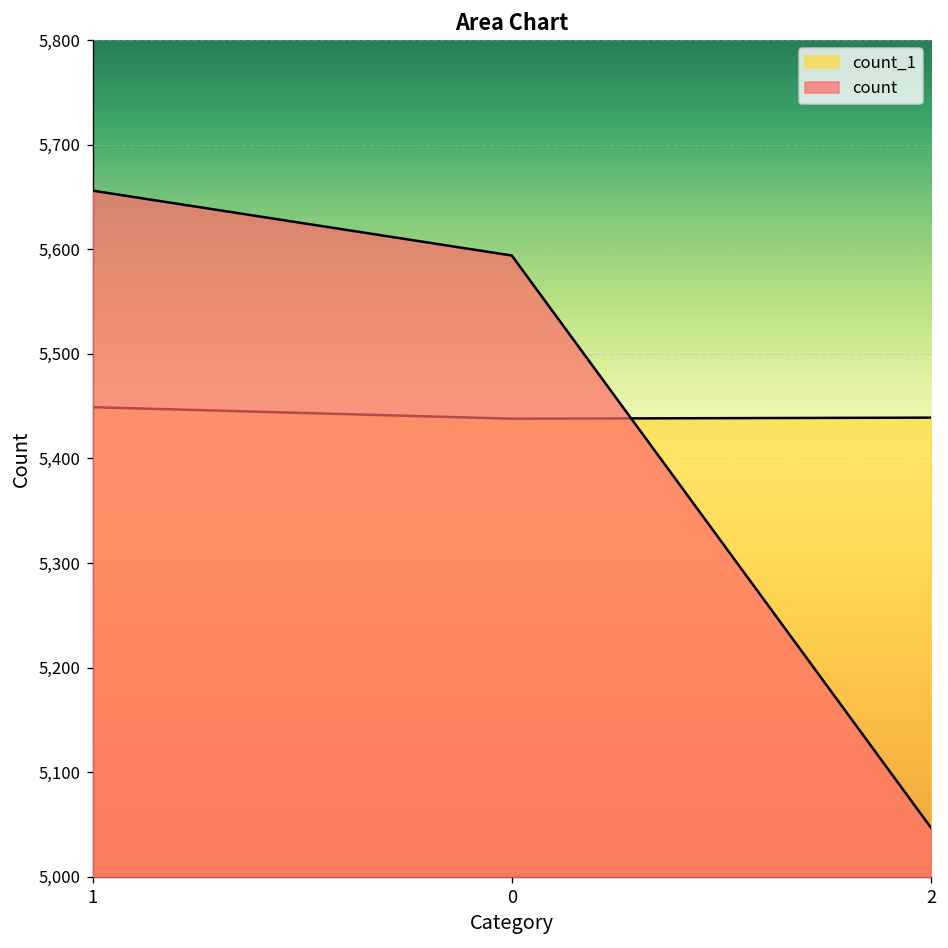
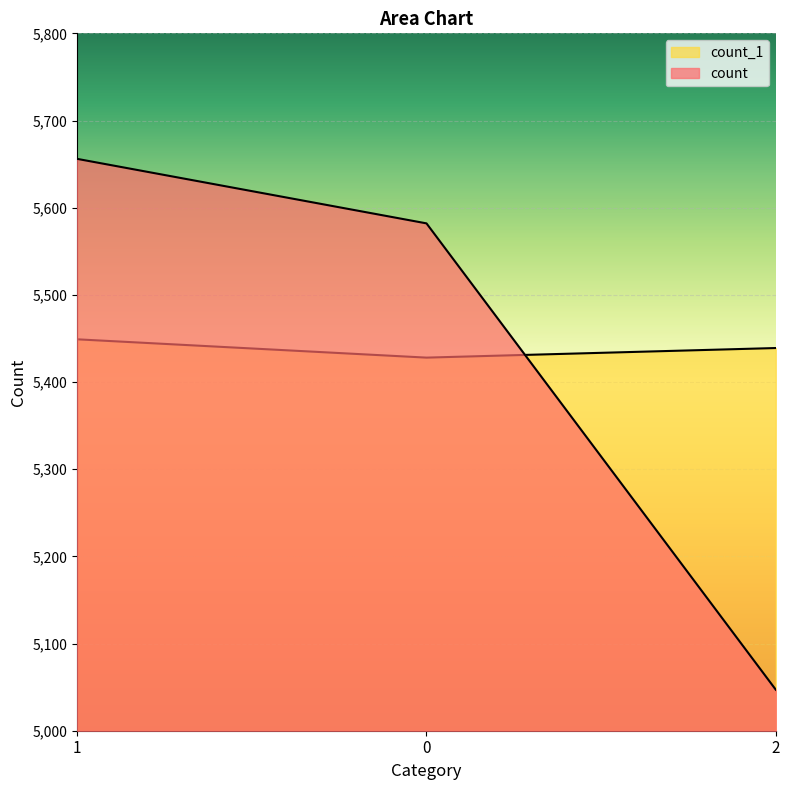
  {
    "count_1": {
      "1": "5,450",
-     "0": "5,440",
+     "0": "5,430",
      "2": "5,440"
    },
    "count": {
      "1": "5,660",
-     "0": "5,590",
+     "0": "5,580",
      "2": "5,050"
    }
  }
